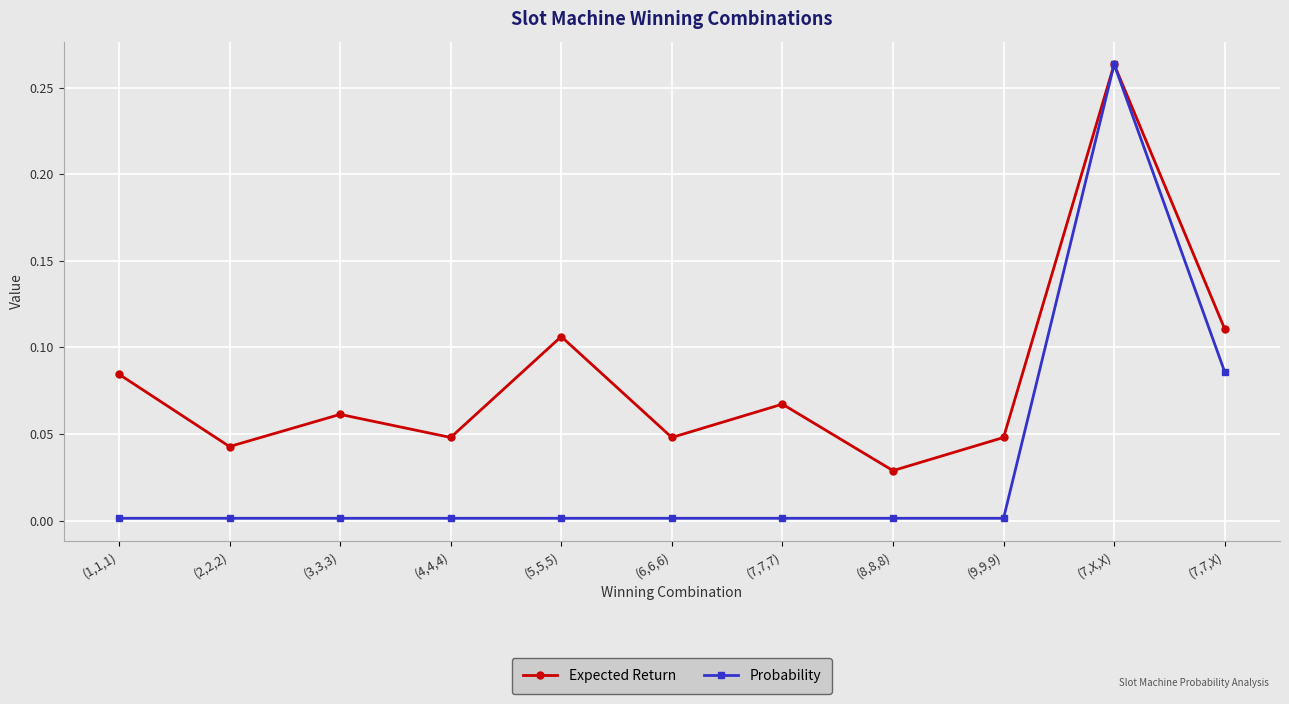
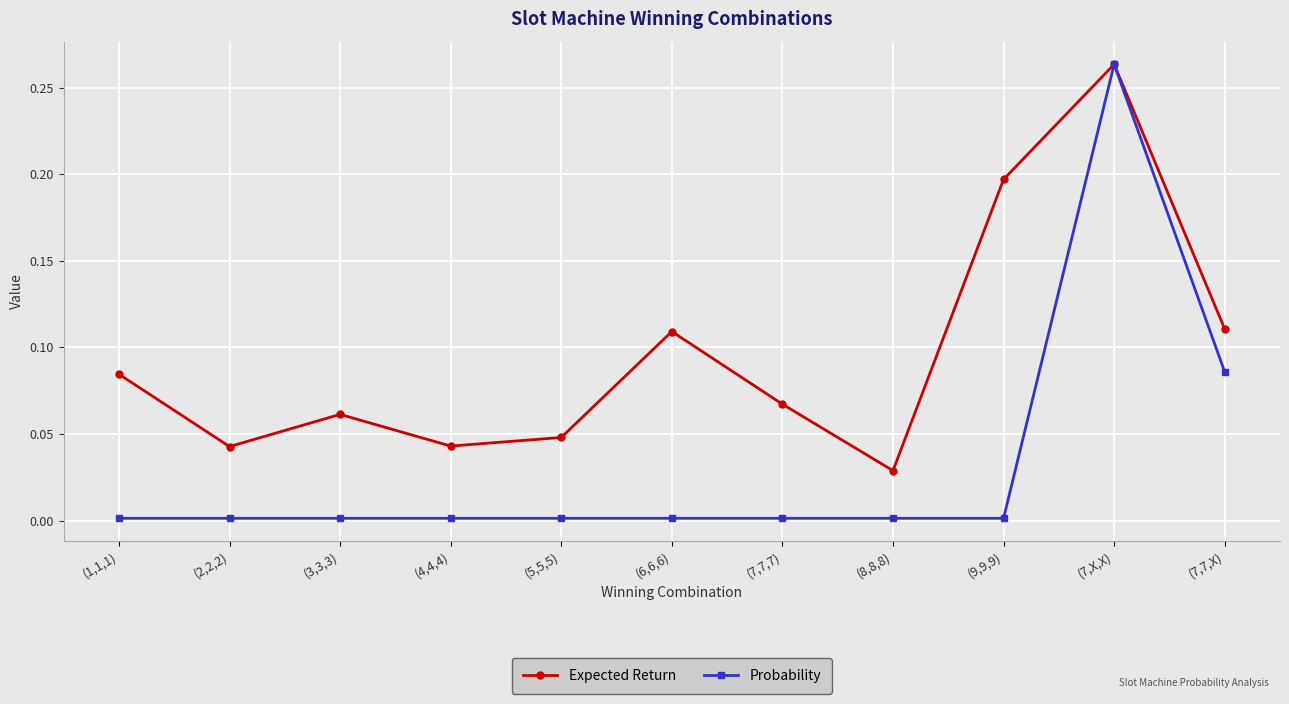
  {
    "Expected Return": {
      "(1,1,1)": 0.085,
      "(2,2,2)": 0.043,
      "(3,3,3)": 0.061,
-     "(4,4,4)": 0.048,
-     "(5,5,5)": 0.106,
-     "(6,6,6)": 0.048,
+     "(4,4,4)": 0.043,
+     "(5,5,5)": 0.048,
+     "(6,6,6)": 0.109,
      "(7,7,7)": 0.067,
      "(8,8,8)": 0.029,
-     "(9,9,9)": 0.048,
+     "(9,9,9)": 0.197,
      "(7,7,X)": 0.111
    },
    "Probability": {
      "(1,1,1)": 0.001,
      "(2,2,2)": 0.001,
      "(3,3,3)": 0.001,
      "(4,4,4)": 0.001,
      "(5,5,5)": 0.001,
      "(6,6,6)": 0.001,
      "(7,7,7)": 0.001,
      "(8,8,8)": 0.001,
      "(9,9,9)": 0.001,
      "(7,7,X)": 0.086
    }
  }
